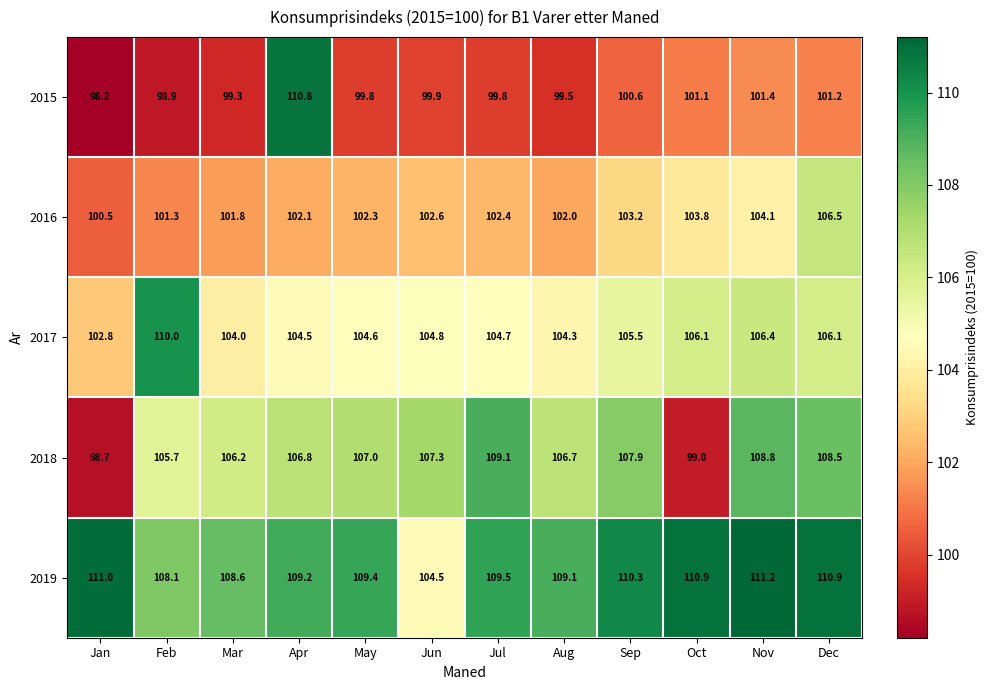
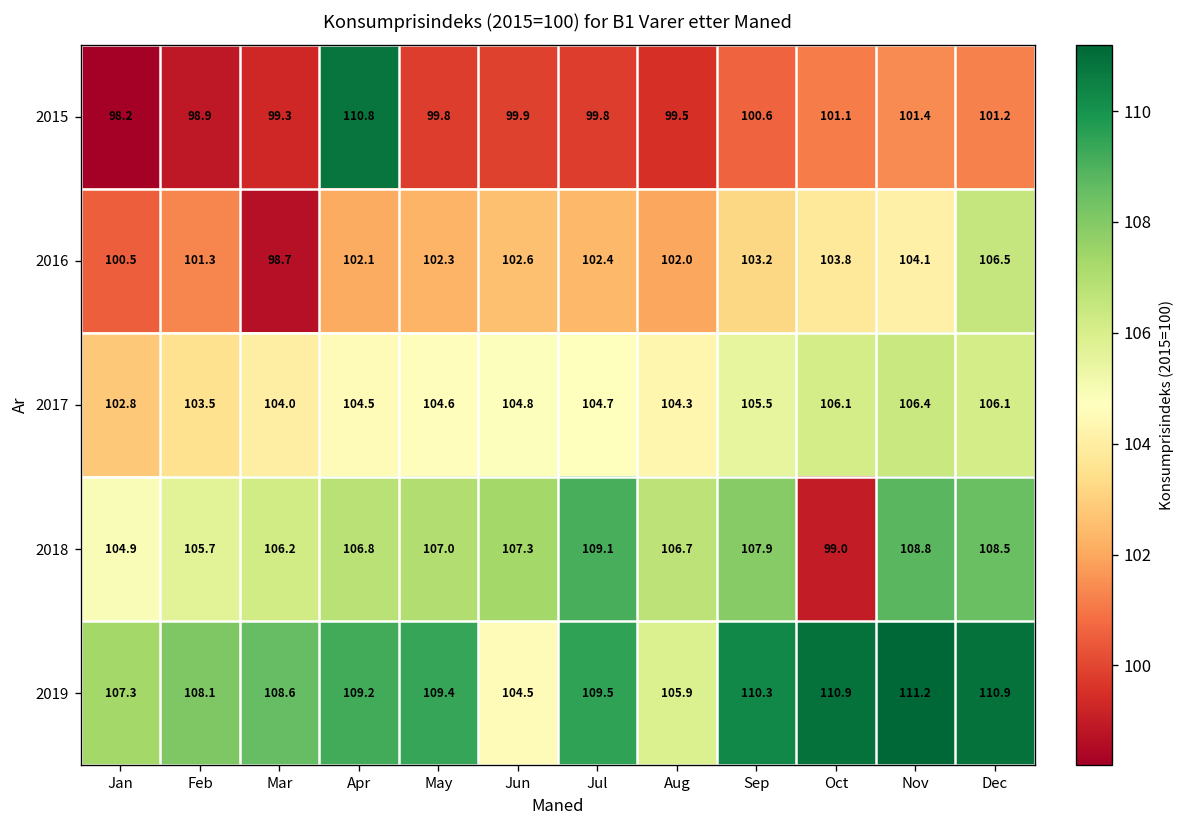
  {
    "2015": {
      "Jan": 98.2,
      "Feb": 98.9,
      "Mar": 99.3,
      "Apr": 110.8,
      "May": 99.8,
      "Jun": 99.9,
      "Jul": 99.8,
      "Aug": 99.5,
      "Sep": 100.6,
      "Oct": 101.1,
      "Nov": 101.4,
      "Dec": 101.2
    },
    "2016": {
      "Jan": 100.5,
      "Feb": 101.3,
-     "Mar": 101.8,
+     "Mar": 98.7,
      "Apr": 102.1,
      "May": 102.3,
      "Jun": 102.6,
      "Jul": 102.4,
      "Aug": 102.0,
      "Sep": 103.2,
      "Oct": 103.8,
      "Nov": 104.1,
      "Dec": 106.5
    },
    "2017": {
      "Jan": 102.8,
-     "Feb": 110.0,
+     "Feb": 103.5,
      "Mar": 104.0,
      "Apr": 104.5,
      "May": 104.6,
      "Jun": 104.8,
      "Jul": 104.7,
      "Aug": 104.3,
      "Sep": 105.5,
      "Oct": 106.1,
      "Nov": 106.4,
      "Dec": 106.1
    },
    "2018": {
-     "Jan": 98.7,
+     "Jan": 104.9,
      "Feb": 105.7,
      "Mar": 106.2,
      "Apr": 106.8,
      "May": 107.0,
      "Jun": 107.3,
      "Jul": 109.1,
      "Aug": 106.7,
      "Sep": 107.9,
      "Oct": 99.0,
      "Nov": 108.8,
      "Dec": 108.5
    },
    "2019": {
-     "Jan": 111.0,
+     "Jan": 107.3,
      "Feb": 108.1,
      "Mar": 108.6,
      "Apr": 109.2,
      "May": 109.4,
      "Jun": 104.5,
      "Jul": 109.5,
-     "Aug": 109.1,
+     "Aug": 105.9,
      "Sep": 110.3,
      "Oct": 110.9,
      "Nov": 111.2,
      "Dec": 110.9
    }
  }
